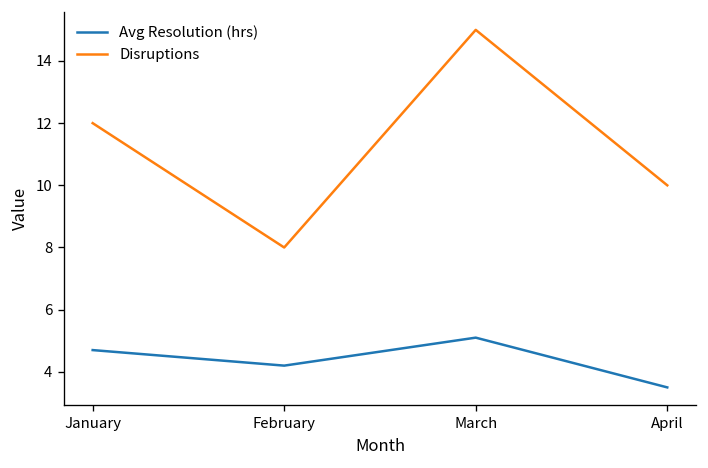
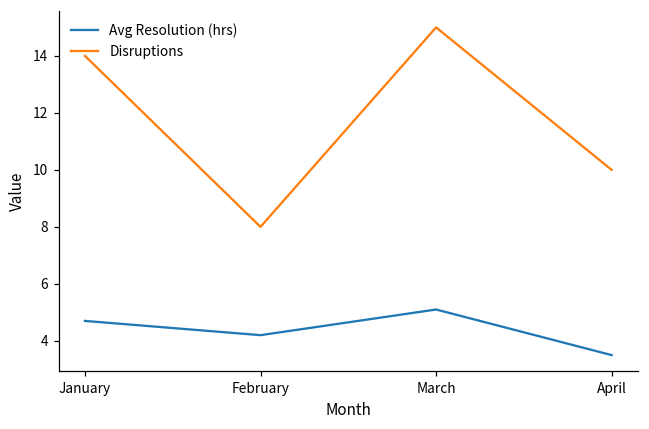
  {
    "Avg Resolution (hrs)": {
      "January": 4.7,
      "February": 4.2,
      "March": 5.1,
      "April": 3.5
    },
    "Disruptions": {
-     "January": 12,
+     "January": 14,
      "February": 8,
      "March": 15,
      "April": 10
    }
  }
